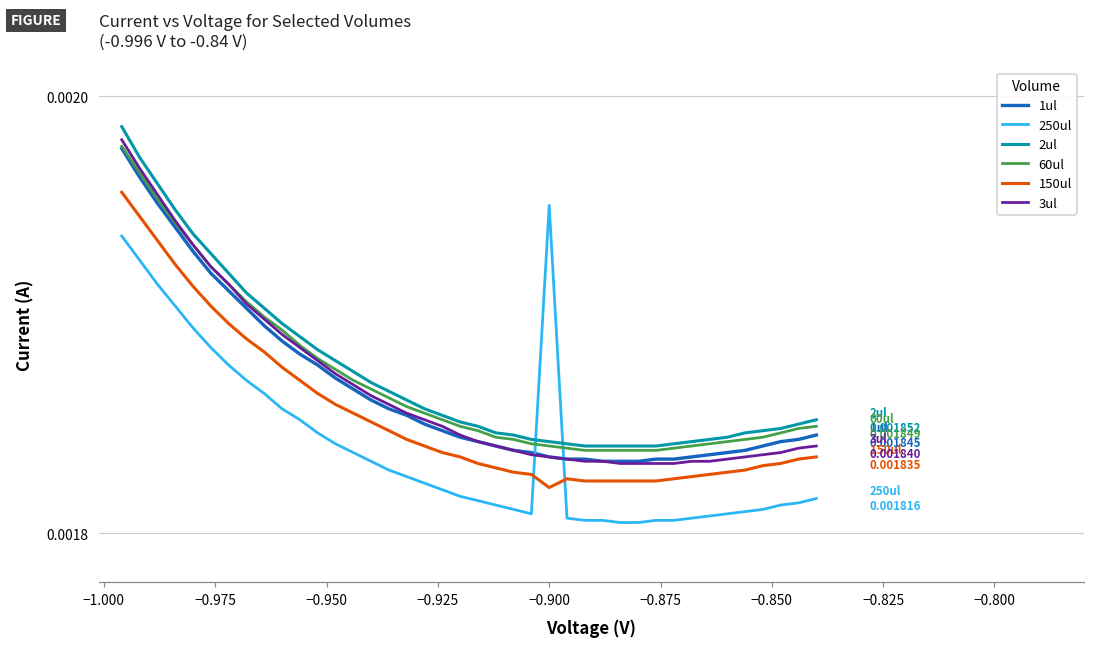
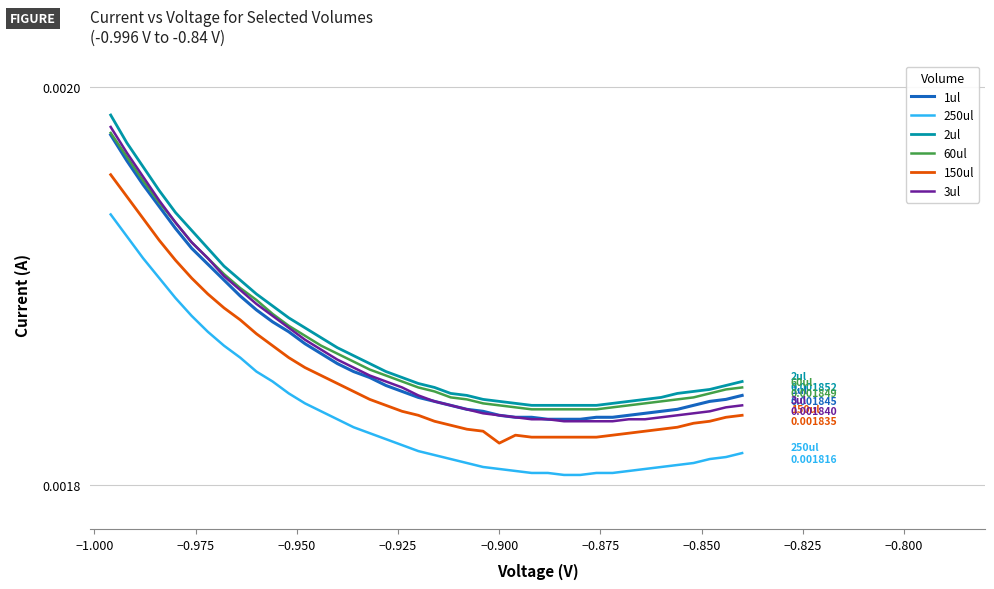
  {
    "250ul": {
-     "−0.900": 0.001950
+     "−0.900": 0.001808
    },
    "60ul": {
      "−0.900": 0.001840
    },
    "150ul": {
      "−0.900": 0.001821
    }
  }
